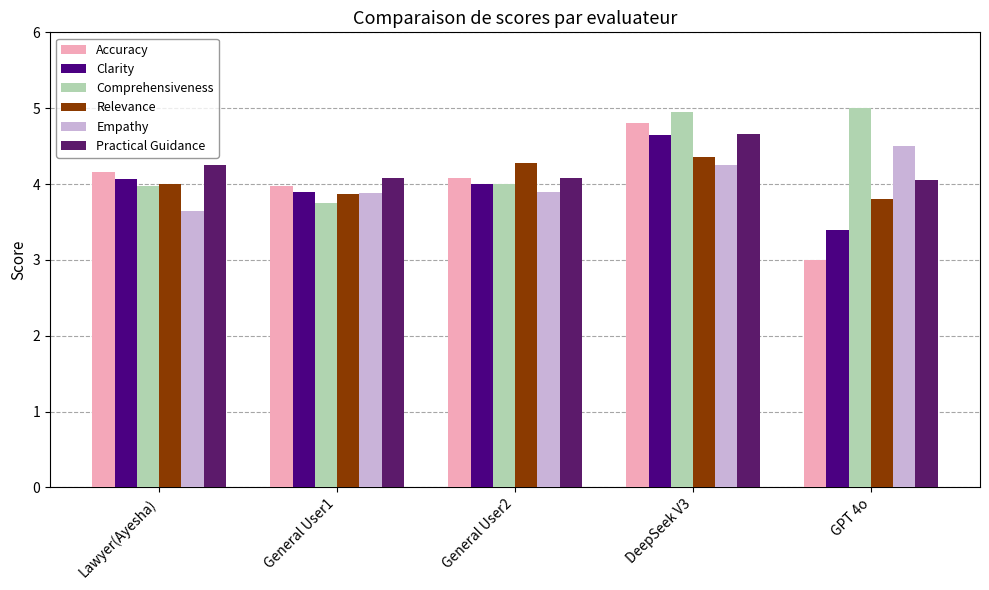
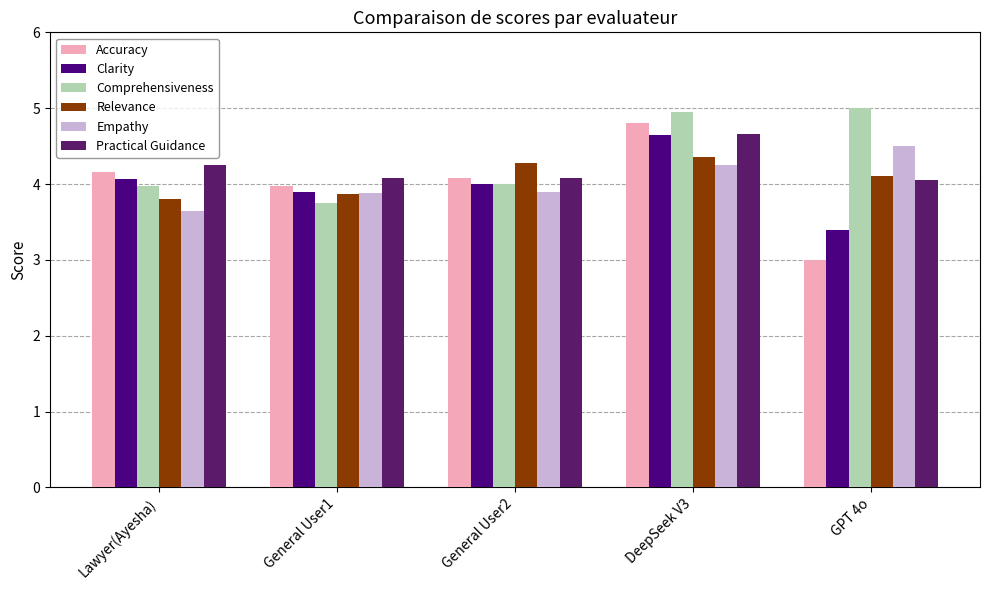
  {
    "Relevance": {
-     "Lawyer(Ayesha)": 4.0,
+     "Lawyer(Ayesha)": 3.8,
      "General User1": 3.9,
      "General User2": 4.3,
      "DeepSeek V3": 4.4,
-     "GPT 4o": 3.8
+     "GPT 4o": 4.1
    }
  }
